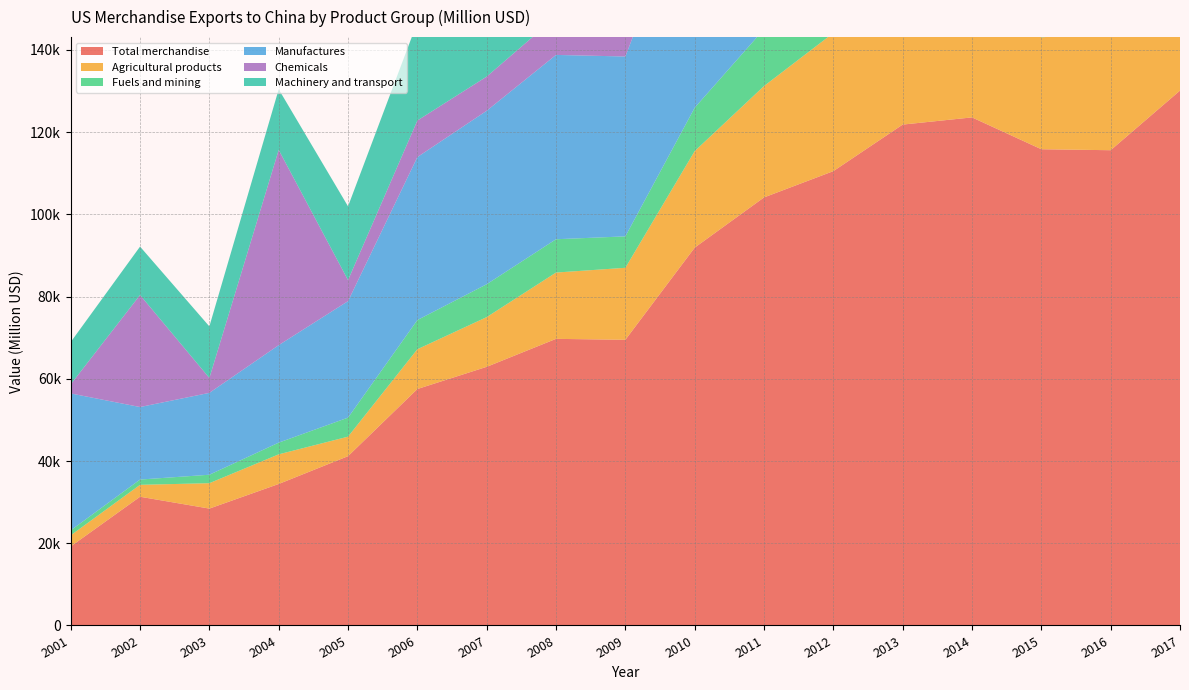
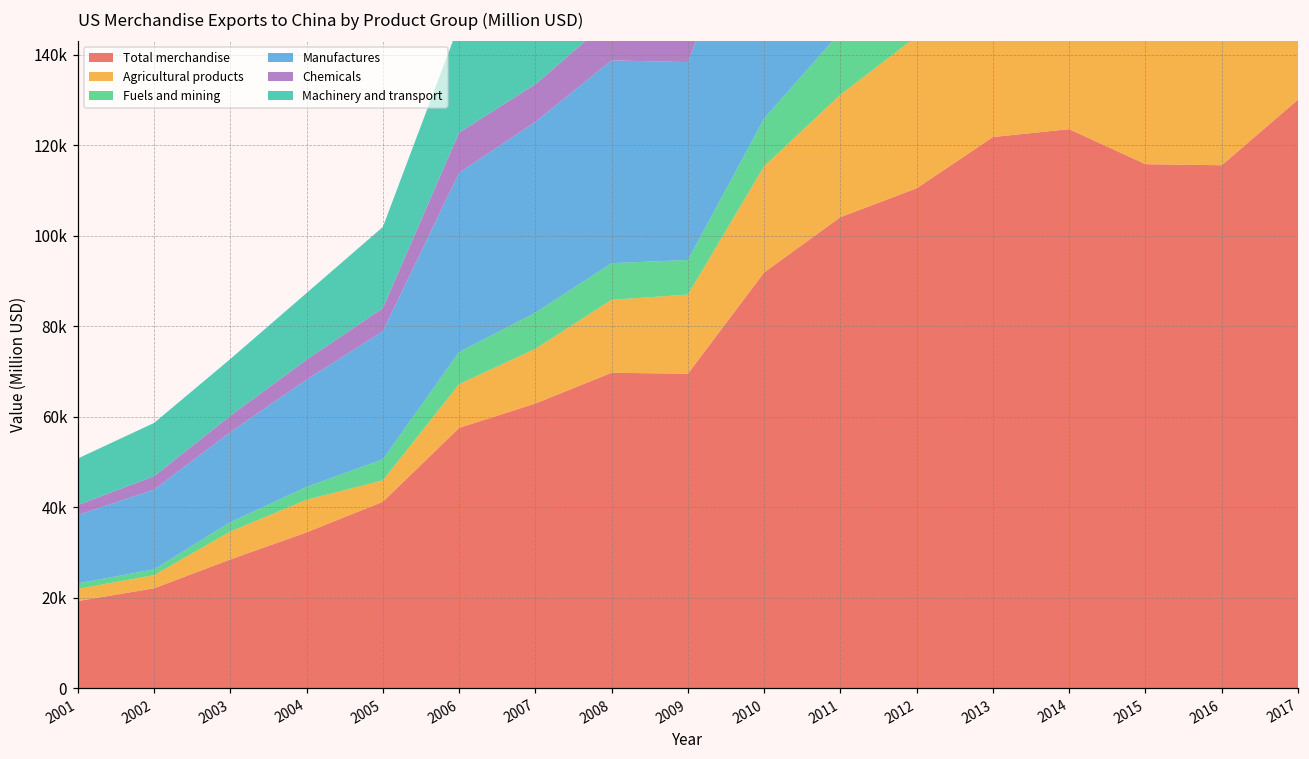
  {
    "Total merchandise": {
      "2001": 19000,
-     "2002": 31000,
+     "2002": 22000,
      "2003": 28000,
      "2004": 34000,
      "2005": 41000,
      "2006": 58000,
      "2007": 63000,
      "2008": 70000,
      "2009": 69000,
      "2010": 92000,
      "2011": 104000,
      "2012": 111000,
      "2013": 122000,
      "2014": 124000,
      "2015": 116000,
      "2016": 116000,
      "2017": 130000
    },
    "Agricultural products": {
      "2001": 3000,
      "2002": 3000,
      "2003": 6000,
      "2004": 7000,
      "2005": 5000,
      "2006": 10000,
      "2007": 12000,
      "2008": 16000,
      "2009": 18000,
      "2010": 23000,
      "2011": 27000,
      "2015": 27000
    },
    "Manufactures": {
-     "2001": 33000,
+     "2001": 15000,
      "2002": 18000,
      "2003": 20000,
      "2004": 24000,
      "2005": 28000,
      "2006": 40000,
      "2007": 42000,
      "2008": 45000,
      "2009": 44000
    },
    "Chemicals": {
      "2001": 2000,
-     "2002": 27000,
+     "2002": 3000,
      "2003": 4000,
-     "2004": 47000,
+     "2004": 4000,
      "2005": 5000,
      "2006": 9000,
      "2007": 8000
    }
  }
